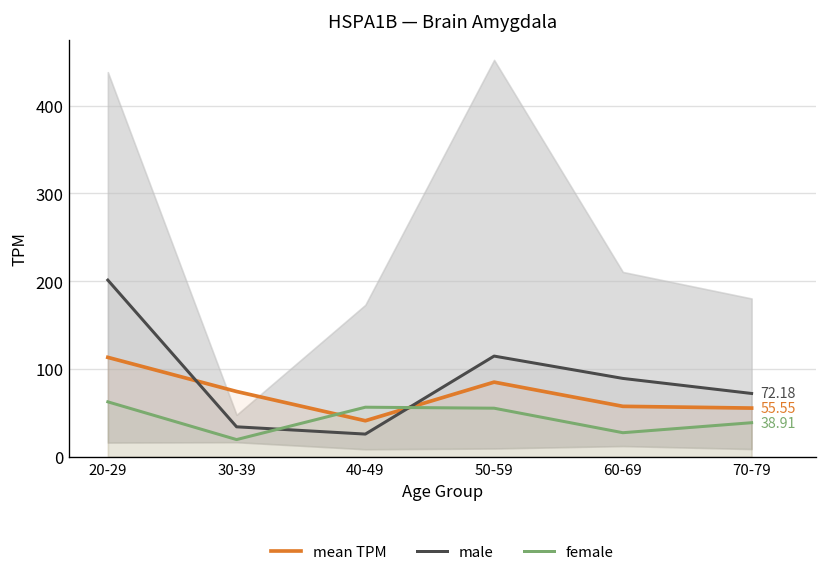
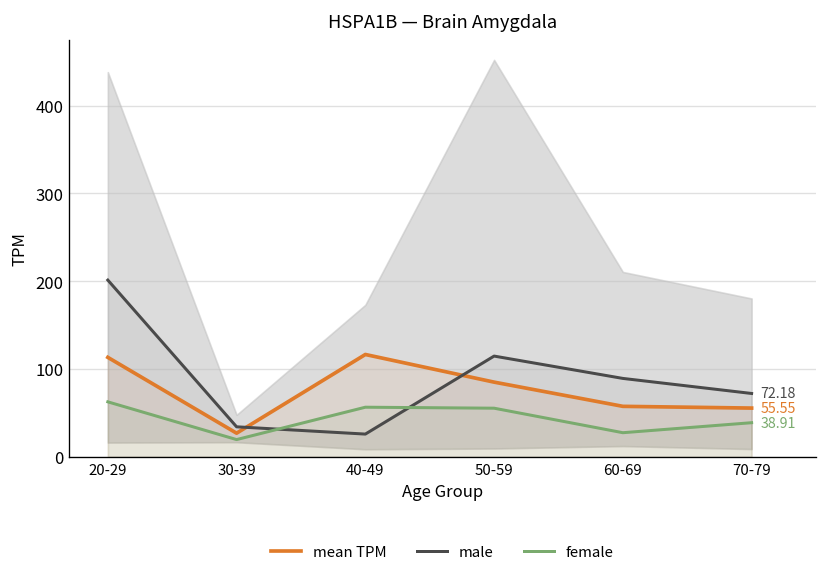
  {
    "mean TPM": {
      "20-29": 110,
-     "30-39": 70,
-     "40-49": 40,
+     "30-39": 30,
+     "40-49": 120,
      "50-59": 90,
      "60-69": 60
    },
    "male": {
      "70-79": 72.18
    },
    "female": {
      "70-79": 38.91
    }
  }
